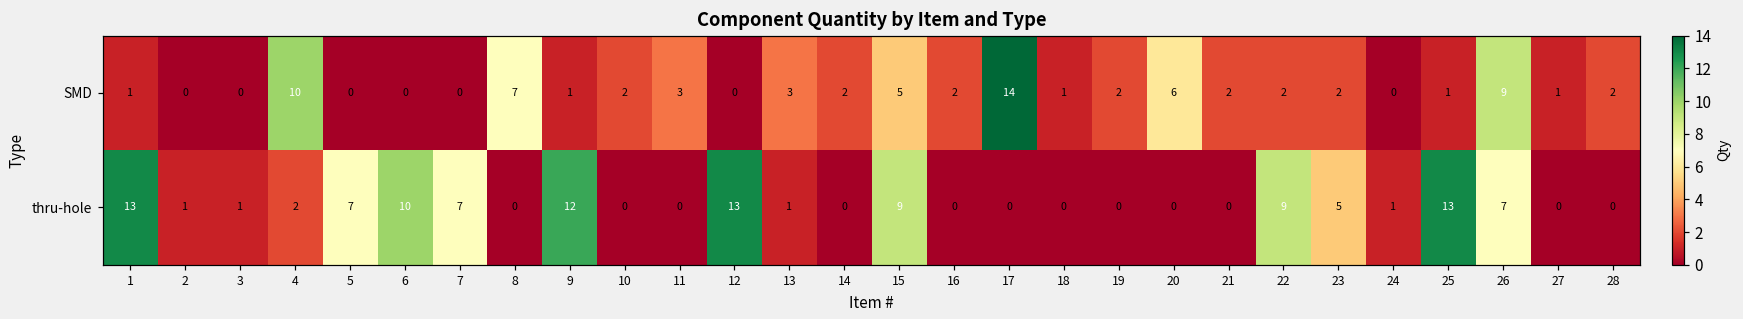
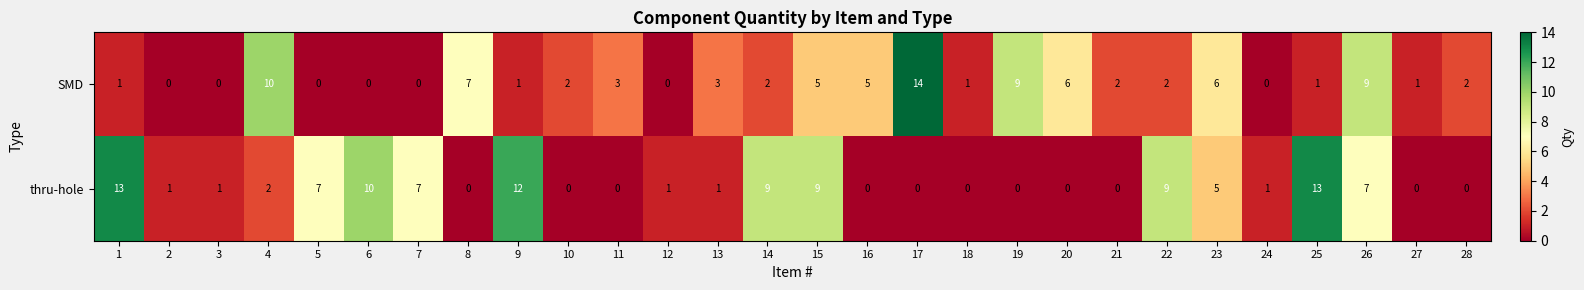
  {
    "SMD": {
      "1": 1,
      "2": 0,
      "3": 0,
      "4": 10,
      "5": 0,
      "6": 0,
      "7": 0,
      "8": 7,
      "9": 1,
      "10": 2,
      "11": 3,
      "12": 0,
      "13": 3,
      "14": 2,
      "15": 5,
-     "16": 2,
+     "16": 5,
      "17": 14,
      "18": 1,
-     "19": 2,
+     "19": 9,
      "20": 6,
      "21": 2,
      "22": 2,
-     "23": 2,
+     "23": 6,
      "24": 0,
      "25": 1,
      "26": 9,
      "27": 1,
      "28": 2
    },
    "thru-hole": {
      "1": 13,
      "2": 1,
      "3": 1,
      "4": 2,
      "5": 7,
      "6": 10,
      "7": 7,
      "8": 0,
      "9": 12,
      "10": 0,
      "11": 0,
-     "12": 13,
+     "12": 1,
      "13": 1,
-     "14": 0,
+     "14": 9,
      "15": 9,
      "16": 0,
      "17": 0,
      "18": 0,
      "19": 0,
      "20": 0,
      "21": 0,
      "22": 9,
      "23": 5,
      "24": 1,
      "25": 13,
      "26": 7,
      "27": 0,
      "28": 0
    }
  }
